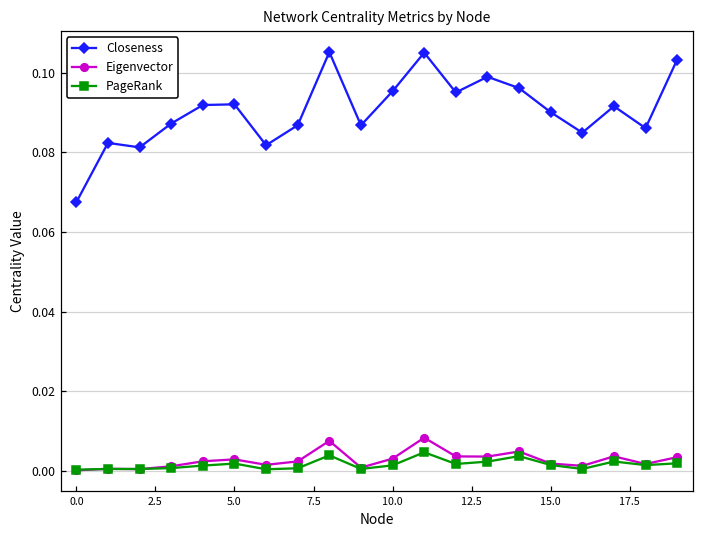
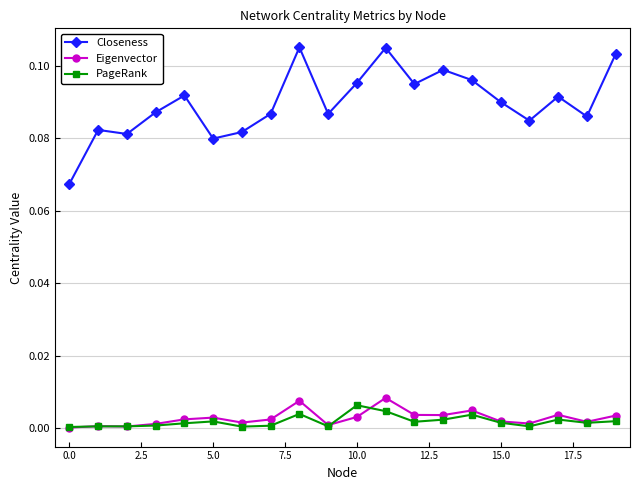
  {
    "Closeness": {
      "0.0": 0.067,
-     "5.0": 0.092,
+     "5.0": 0.080,
      "10.0": 0.095,
      "15.0": 0.090
    },
    "Eigenvector": {
      "5.0": 0.003,
      "10.0": 0.003
    },
    "PageRank": {
      "5.0": 0.002,
-     "10.0": 0.001
+     "10.0": 0.006
    }
  }
